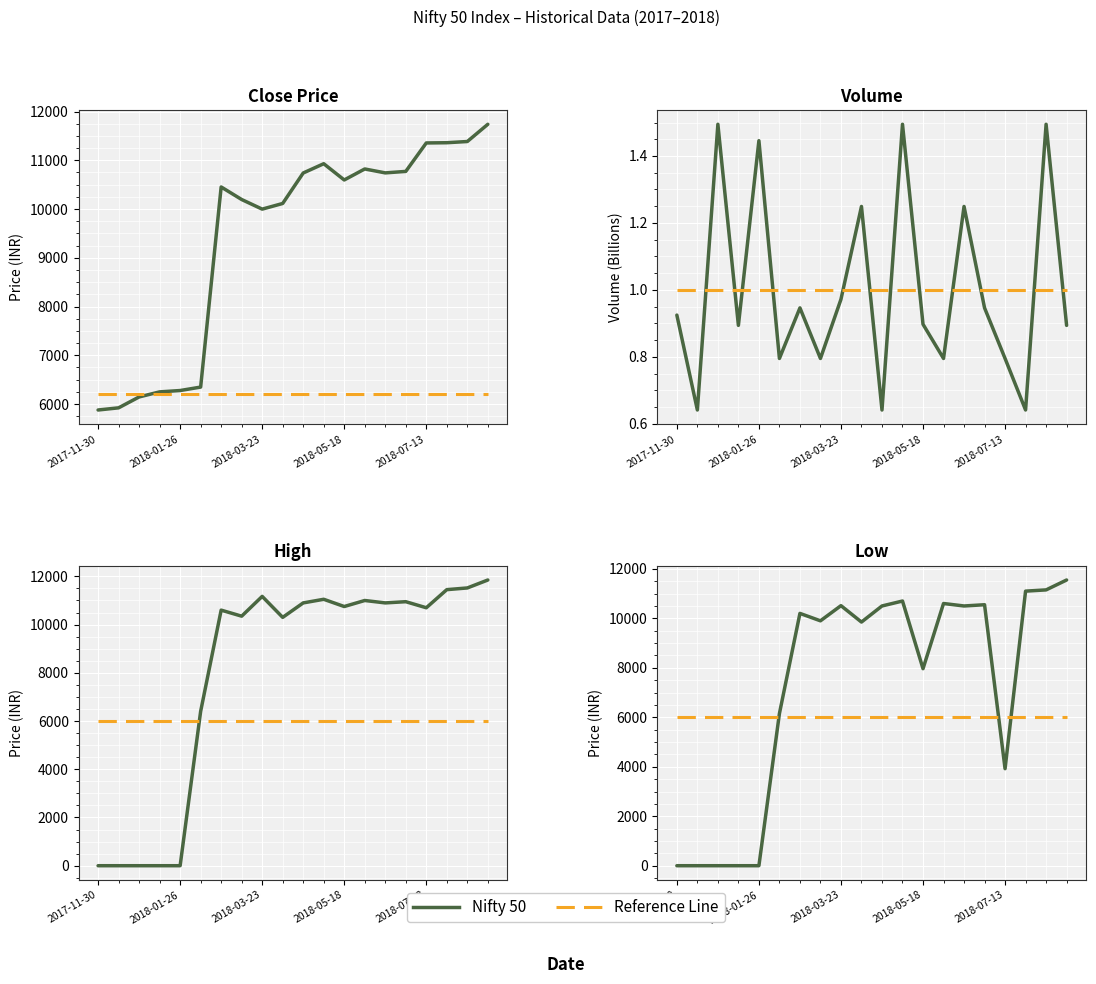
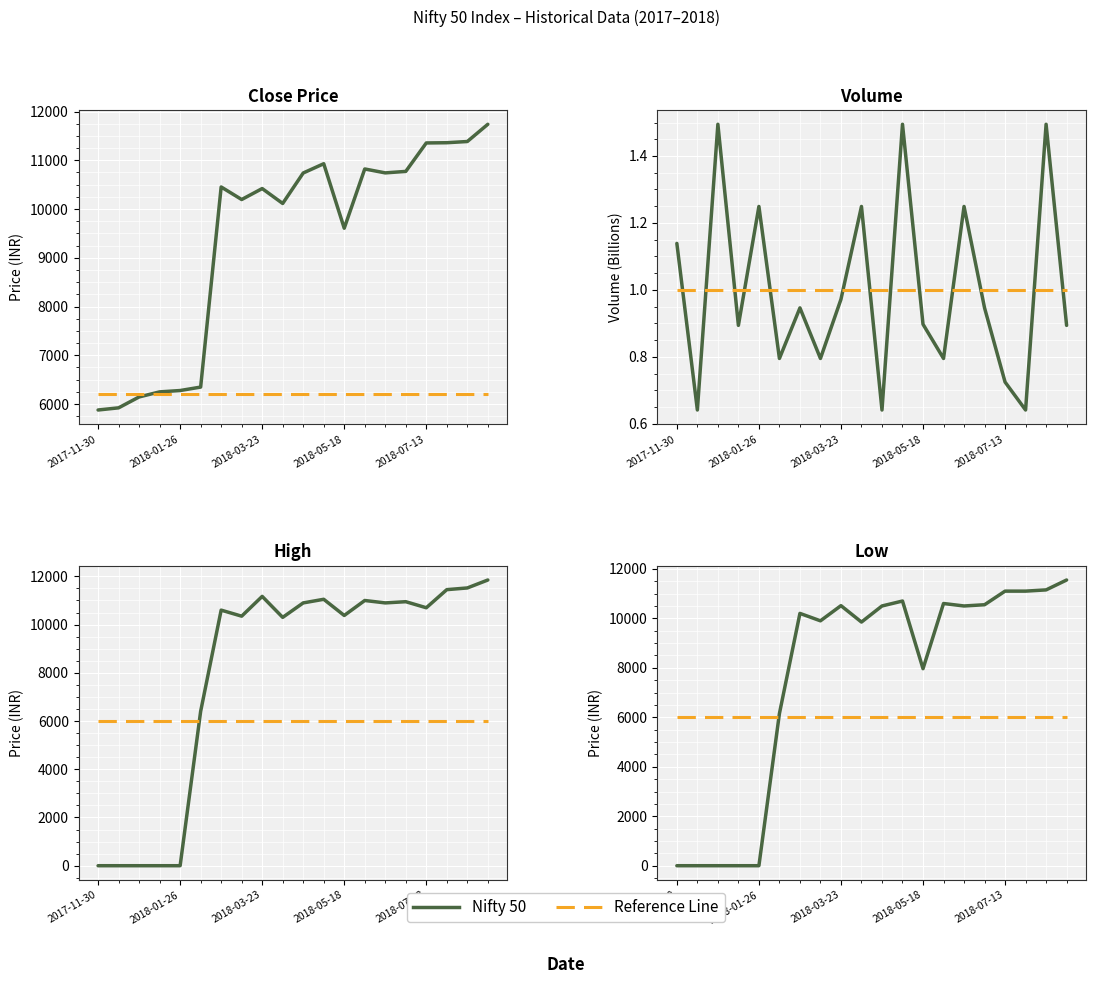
  {
    "Close Price": {
      "Nifty 50": {
        "2017-11-30": 5900,
        "2018-01-26": 6300,
-       "2018-03-23": 10000,
-       "2018-05-18": 10600,
+       "2018-03-23": 10400,
+       "2018-05-18": 9600,
        "2018-07-13": 11400
      }
    },
    "Volume": {
      "Nifty 50": {
-       "2017-11-30": 0.92,
-       "2018-01-26": 1.45,
+       "2017-11-30": 1.14,
+       "2018-01-26": 1.25,
        "2018-03-23": 0.97,
        "2018-05-18": 0.90,
-       "2018-07-13": 0.80
+       "2018-07-13": 0.72
      }
    },
    "High": {
      "Nifty 50": {
        "2017-11-30": 0,
        "2018-01-26": 0,
        "2018-03-23": 11200,
-       "2018-05-18": 10800,
+       "2018-05-18": 10400,
        "2018-07-13": 10700
      }
    },
    "Low": {
      "Nifty 50": {
        "2017-11-30": 0,
        "2018-01-26": 0,
        "2018-03-23": 10500,
        "2018-05-18": 8000,
-       "2018-07-13": 3900
+       "2018-07-13": 11100
      }
    }
  }
